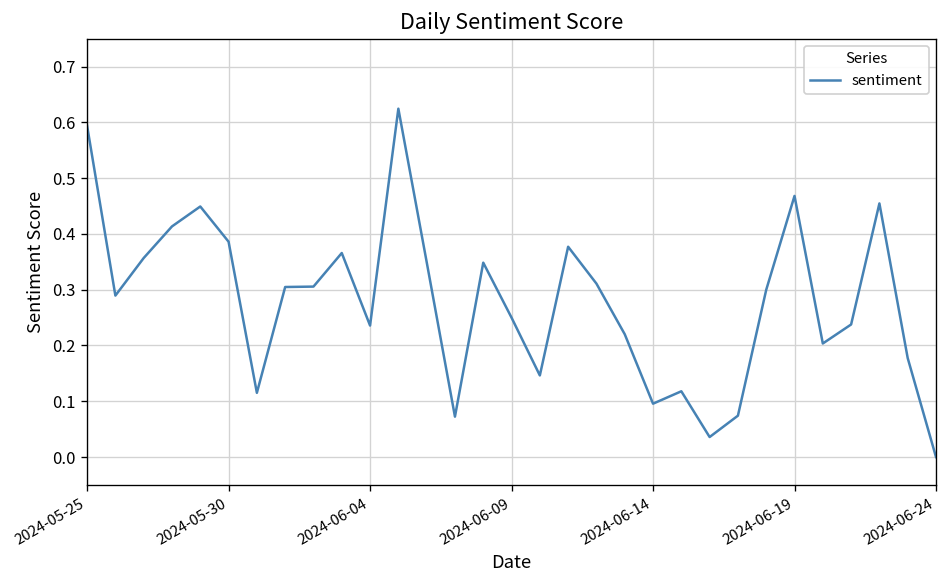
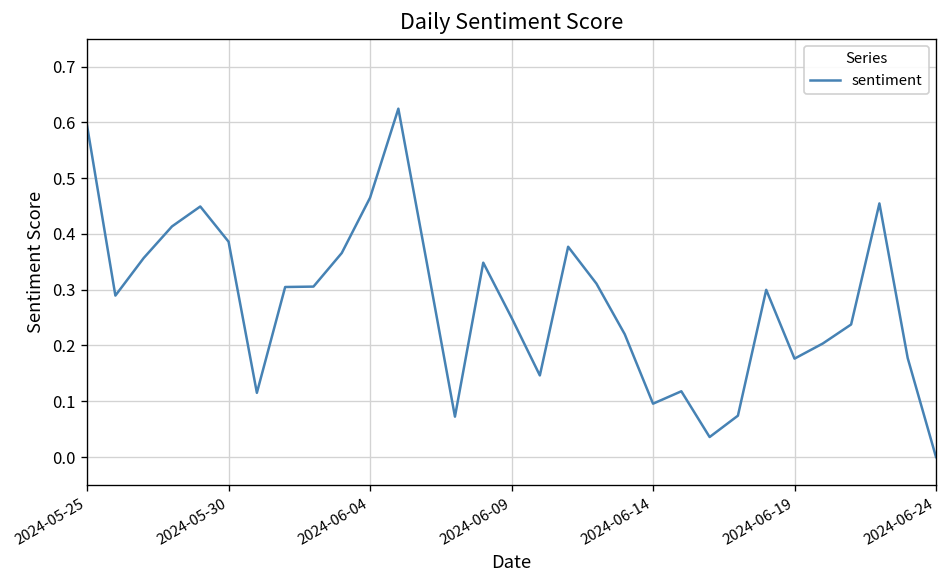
  {
    "2024-05-25": 0.59,
    "2024-05-30": 0.39,
-   "2024-06-04": 0.24,
+   "2024-06-04": 0.47,
    "2024-06-09": 0.25,
    "2024-06-14": 0.10,
-   "2024-06-19": 0.47,
+   "2024-06-19": 0.18,
    "2024-06-24": 0.00
  }
